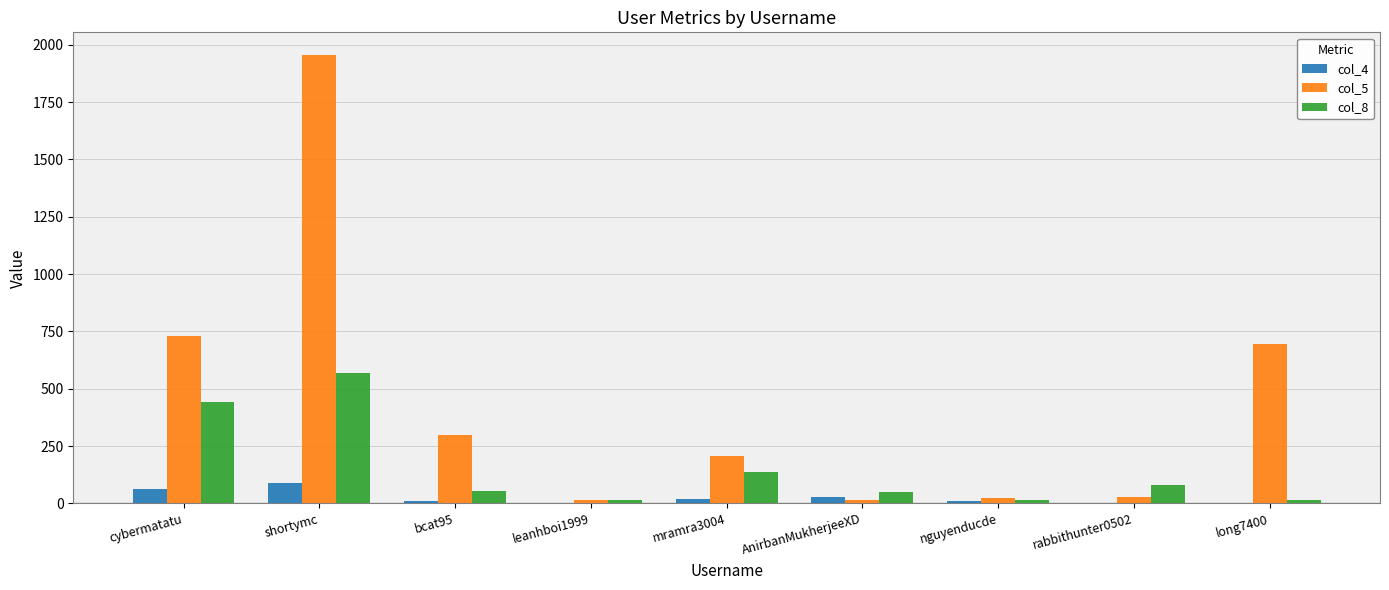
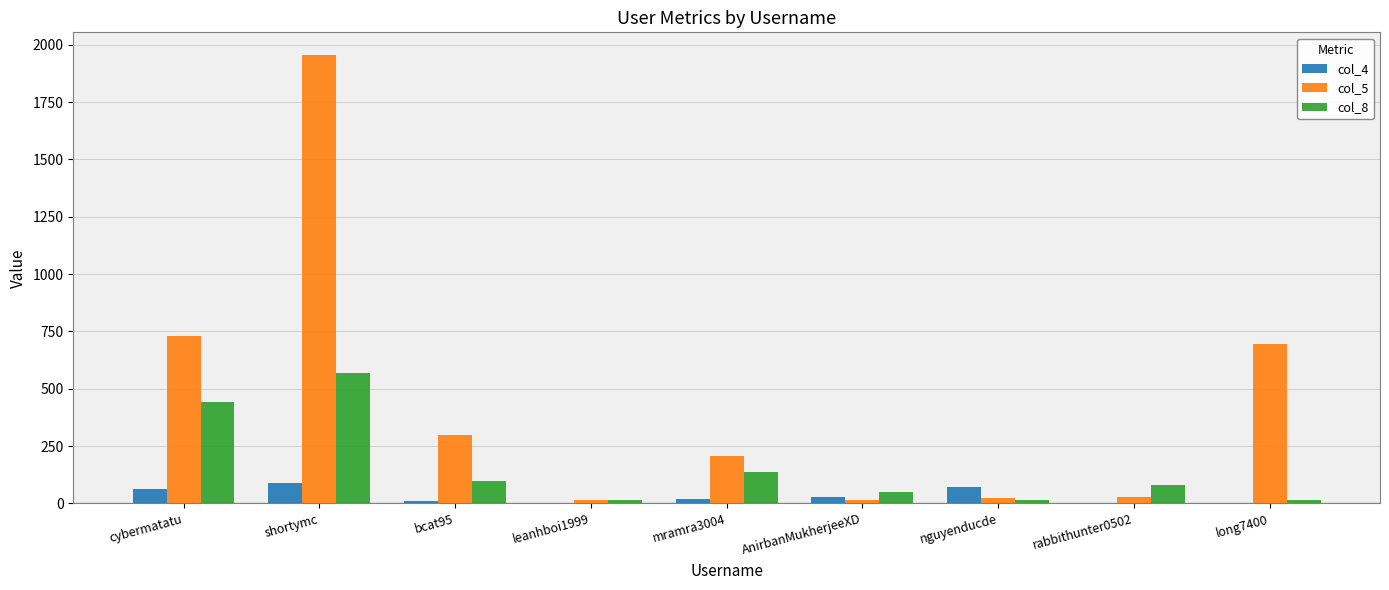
  {
    "col_4": {
      "cybermatatu": 60,
      "shortymc": 90,
      "mramra3004": 20,
      "AnirbanMukherjeeXD": 30,
-     "nguyenducde": 10,
+     "nguyenducde": 70,
      "long7400": 0
    },
    "col_5": {
      "cybermatatu": 730,
      "shortymc": 1960,
      "bcat95": 300,
      "leanhboi1999": 20,
      "mramra3004": 210,
      "AnirbanMukherjeeXD": 10,
      "nguyenducde": 20,
      "rabbithunter0502": 30,
      "long7400": 690
    },
    "col_8": {
      "cybermatatu": 440,
      "shortymc": 570,
-     "bcat95": 50,
+     "bcat95": 100,
      "leanhboi1999": 10,
      "mramra3004": 140,
      "AnirbanMukherjeeXD": 50,
      "nguyenducde": 20,
      "rabbithunter0502": 80,
      "long7400": 20
    }
  }
